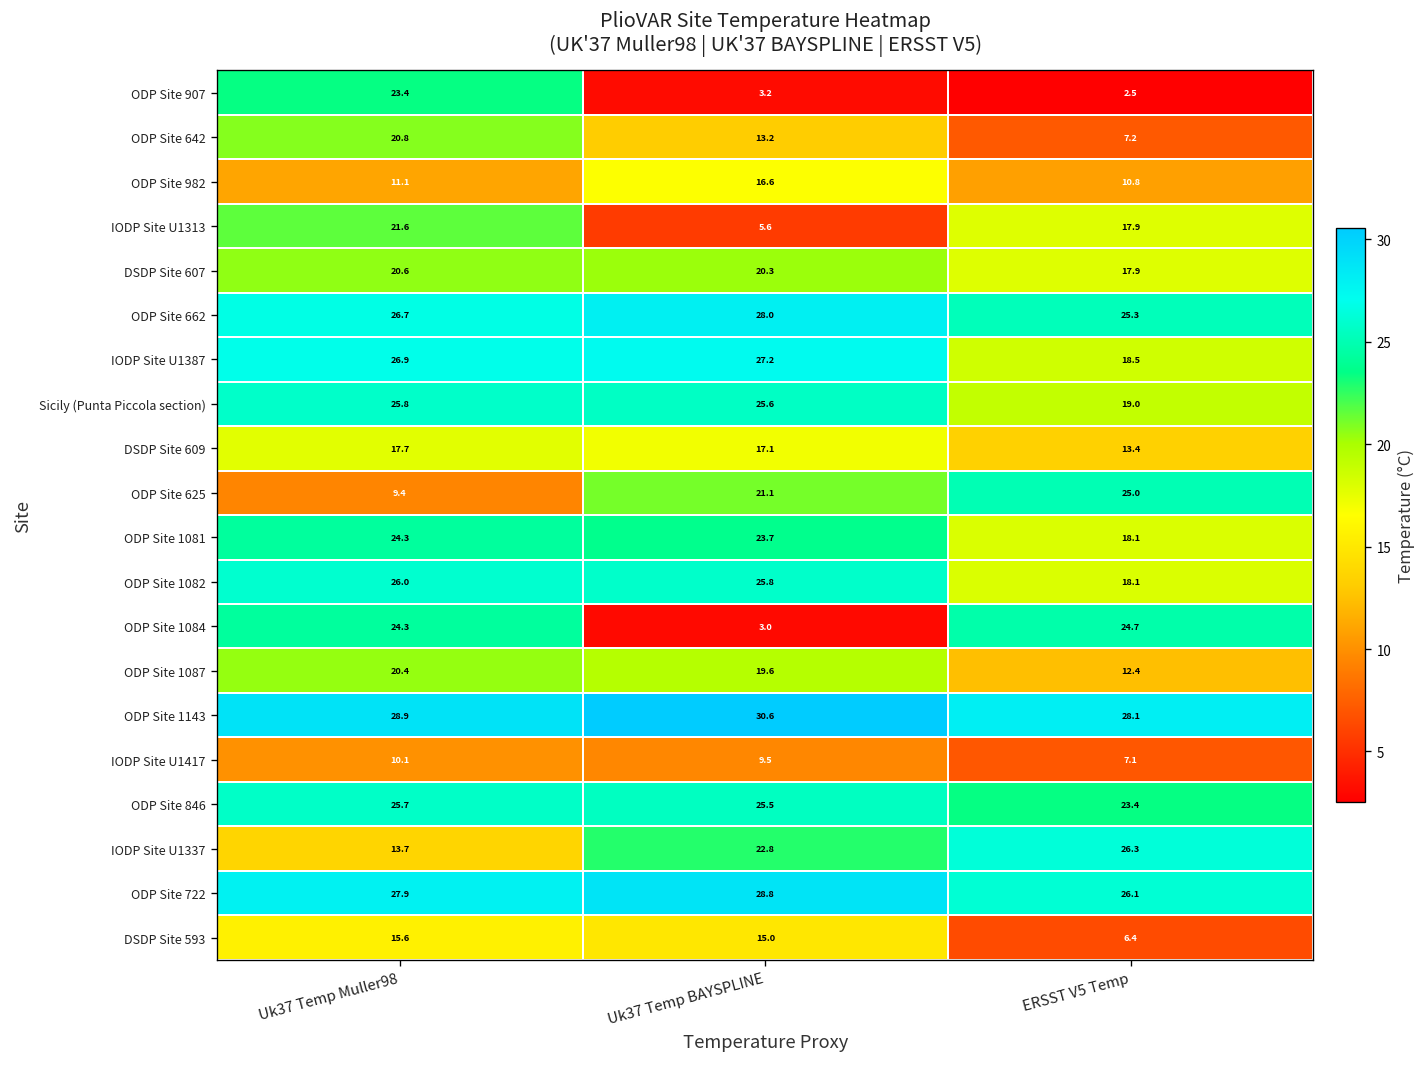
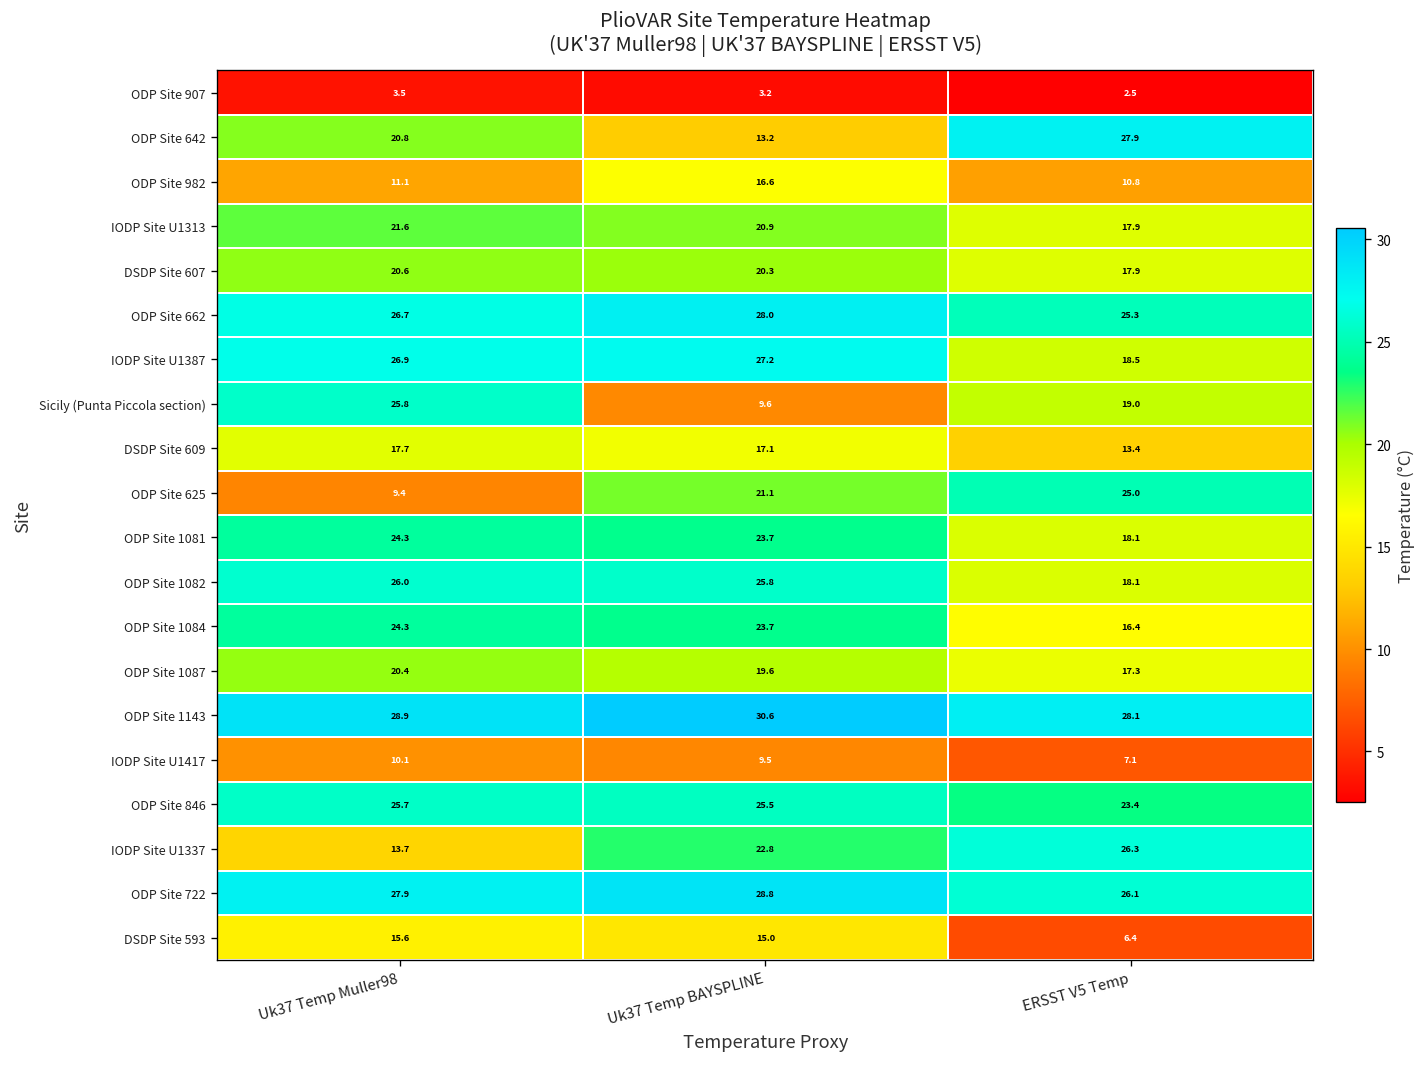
  {
    "ODP Site 907": {
-     "Uk37 Temp Muller98": 23.4,
+     "Uk37 Temp Muller98": 3.5,
      "Uk37 Temp BAYSPLINE": 3.2,
      "ERSST V5 Temp": 2.5
    },
    "ODP Site 642": {
      "Uk37 Temp Muller98": 20.8,
      "Uk37 Temp BAYSPLINE": 13.2,
-     "ERSST V5 Temp": 7.2
+     "ERSST V5 Temp": 27.9
    },
    "ODP Site 982": {
      "Uk37 Temp Muller98": 11.1,
      "Uk37 Temp BAYSPLINE": 16.6,
      "ERSST V5 Temp": 10.8
    },
    "IODP Site U1313": {
      "Uk37 Temp Muller98": 21.6,
-     "Uk37 Temp BAYSPLINE": 5.6,
+     "Uk37 Temp BAYSPLINE": 20.9,
      "ERSST V5 Temp": 17.9
    },
    "DSDP Site 607": {
      "Uk37 Temp Muller98": 20.6,
      "Uk37 Temp BAYSPLINE": 20.3,
      "ERSST V5 Temp": 17.9
    },
    "ODP Site 662": {
      "Uk37 Temp Muller98": 26.7,
      "Uk37 Temp BAYSPLINE": 28.0,
      "ERSST V5 Temp": 25.3
    },
    "IODP Site U1387": {
      "Uk37 Temp Muller98": 26.9,
      "Uk37 Temp BAYSPLINE": 27.2,
      "ERSST V5 Temp": 18.5
    },
    "Sicily (Punta Piccola section)": {
      "Uk37 Temp Muller98": 25.8,
-     "Uk37 Temp BAYSPLINE": 25.6,
+     "Uk37 Temp BAYSPLINE": 9.6,
      "ERSST V5 Temp": 19.0
    },
    "DSDP Site 609": {
      "Uk37 Temp Muller98": 17.7,
      "Uk37 Temp BAYSPLINE": 17.1,
      "ERSST V5 Temp": 13.4
    },
    "ODP Site 625": {
      "Uk37 Temp Muller98": 9.4,
      "Uk37 Temp BAYSPLINE": 21.1,
      "ERSST V5 Temp": 25.0
    },
    "ODP Site 1081": {
      "Uk37 Temp Muller98": 24.3,
      "Uk37 Temp BAYSPLINE": 23.7,
      "ERSST V5 Temp": 18.1
    },
    "ODP Site 1082": {
      "Uk37 Temp Muller98": 26.0,
      "Uk37 Temp BAYSPLINE": 25.8,
      "ERSST V5 Temp": 18.1
    },
    "ODP Site 1084": {
      "Uk37 Temp Muller98": 24.3,
-     "Uk37 Temp BAYSPLINE": 3.0,
-     "ERSST V5 Temp": 24.7
+     "Uk37 Temp BAYSPLINE": 23.7,
+     "ERSST V5 Temp": 16.4
    },
    "ODP Site 1087": {
      "Uk37 Temp Muller98": 20.4,
      "Uk37 Temp BAYSPLINE": 19.6,
-     "ERSST V5 Temp": 12.4
+     "ERSST V5 Temp": 17.3
    },
    "ODP Site 1143": {
      "Uk37 Temp Muller98": 28.9,
      "Uk37 Temp BAYSPLINE": 30.6,
      "ERSST V5 Temp": 28.1
    },
    "IODP Site U1417": {
      "Uk37 Temp Muller98": 10.1,
      "Uk37 Temp BAYSPLINE": 9.5,
      "ERSST V5 Temp": 7.1
    },
    "ODP Site 846": {
      "Uk37 Temp Muller98": 25.7,
      "Uk37 Temp BAYSPLINE": 25.5,
      "ERSST V5 Temp": 23.4
    },
    "IODP Site U1337": {
      "Uk37 Temp Muller98": 13.7,
      "Uk37 Temp BAYSPLINE": 22.8,
      "ERSST V5 Temp": 26.3
    },
    "ODP Site 722": {
      "Uk37 Temp Muller98": 27.9,
      "Uk37 Temp BAYSPLINE": 28.8,
      "ERSST V5 Temp": 26.1
    },
    "DSDP Site 593": {
      "Uk37 Temp Muller98": 15.6,
      "Uk37 Temp BAYSPLINE": 15.0,
      "ERSST V5 Temp": 6.4
    }
  }
